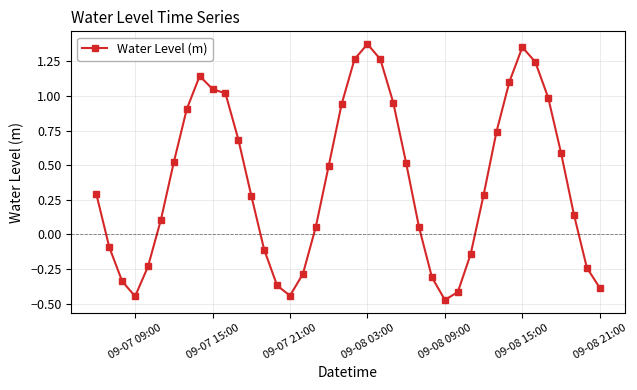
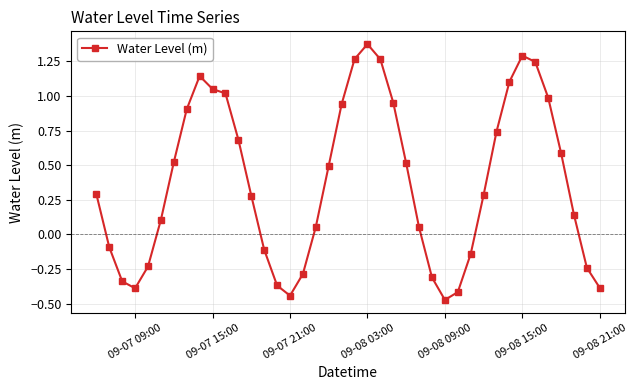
  {
-   "09-07 09:00": -0.45,
+   "09-07 09:00": -0.39,
    "09-07 15:00": 1.05,
    "09-07 21:00": -0.44,
    "09-08 03:00": 1.37,
    "09-08 09:00": -0.47,
-   "09-08 15:00": 1.35,
+   "09-08 15:00": 1.29,
    "09-08 21:00": -0.39
  }
